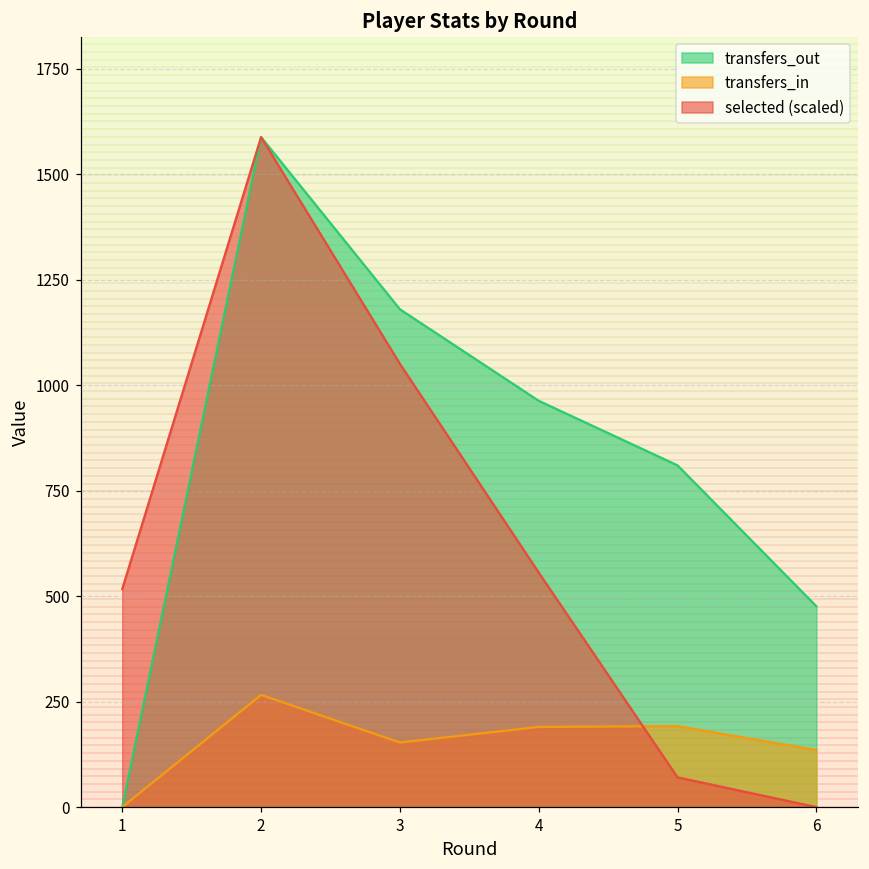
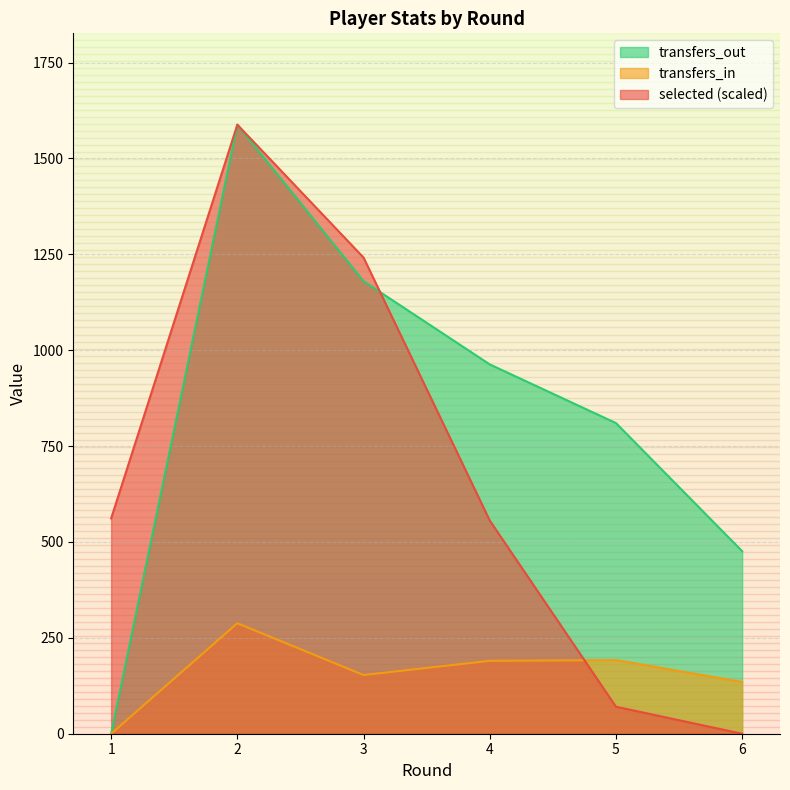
  {
    "transfers_out": {
      "3": 1180,
      "4": 960,
      "5": 810,
      "6": 480
    },
    "transfers_in": {
-     "2": 270,
+     "2": 290,
      "3": 150,
      "4": 190,
      "5": 190,
      "6": 140
    },
    "selected (scaled)": {
-     "1": 520,
-     "3": 1050,
+     "1": 560,
+     "3": 1240,
      "4": 560,
      "5": 70,
      "6": 0
    }
  }
